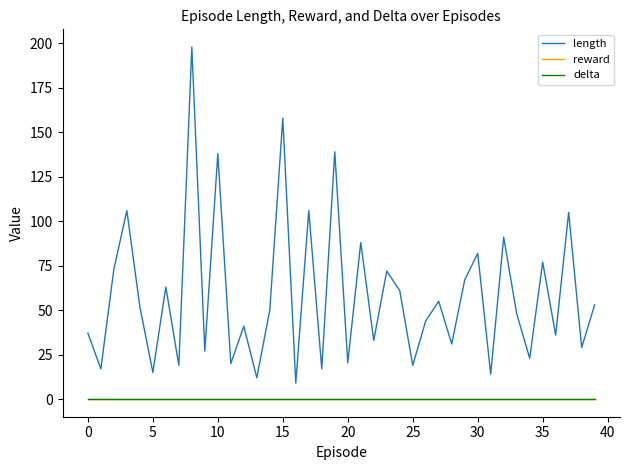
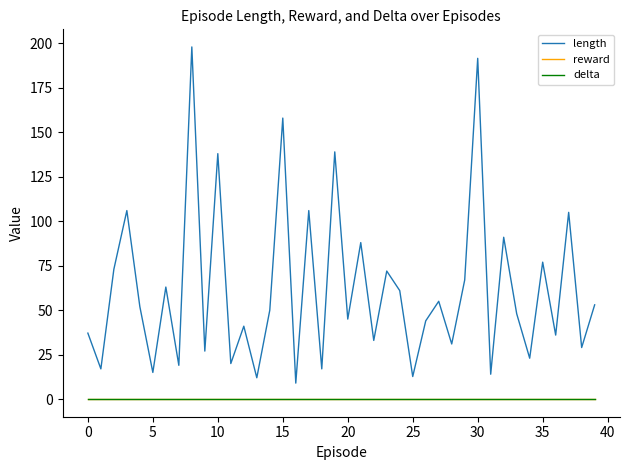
  {
    "length": {
      "0": 37,
      "5": 15,
      "10": 138,
      "15": 158,
-     "20": 20,
-     "25": 19,
-     "30": 82,
+     "20": 45,
+     "25": 13,
+     "30": 192,
      "35": 77
    },
    "delta": {
      "0": 0,
      "5": 0,
      "10": 0,
      "15": 0,
      "20": 0,
      "25": 0,
      "30": 0,
      "35": 0
    }
  }
